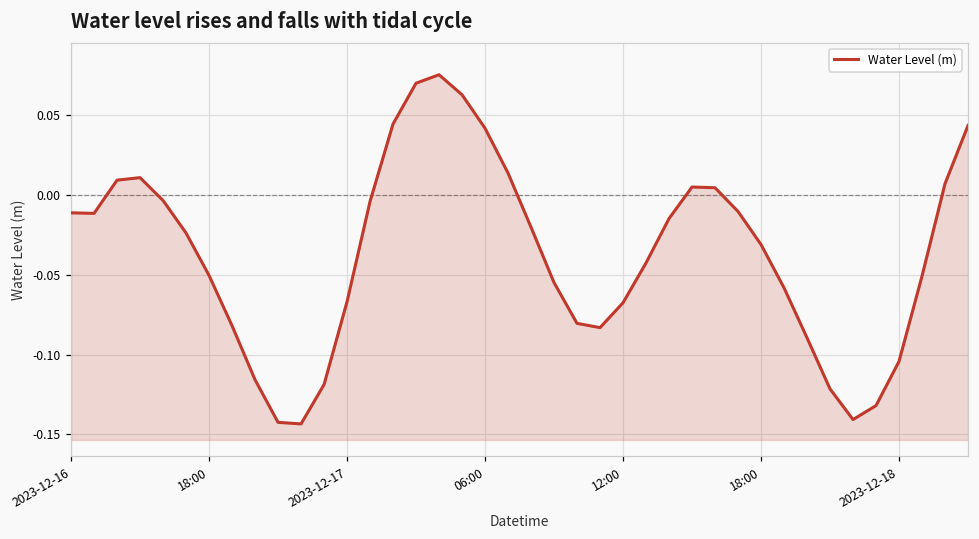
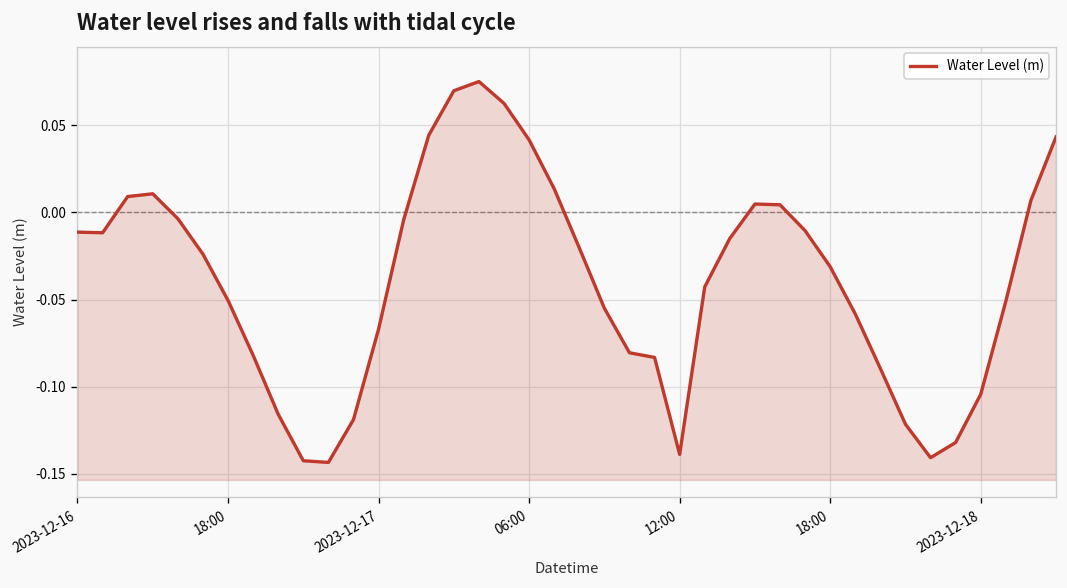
  {
    "2023-12-16": -0.011,
    "2023-12-17": -0.067,
    "06:00": 0.042,
-   "12:00": -0.068,
+   "12:00": -0.139,
    "2023-12-18": -0.104
  }
